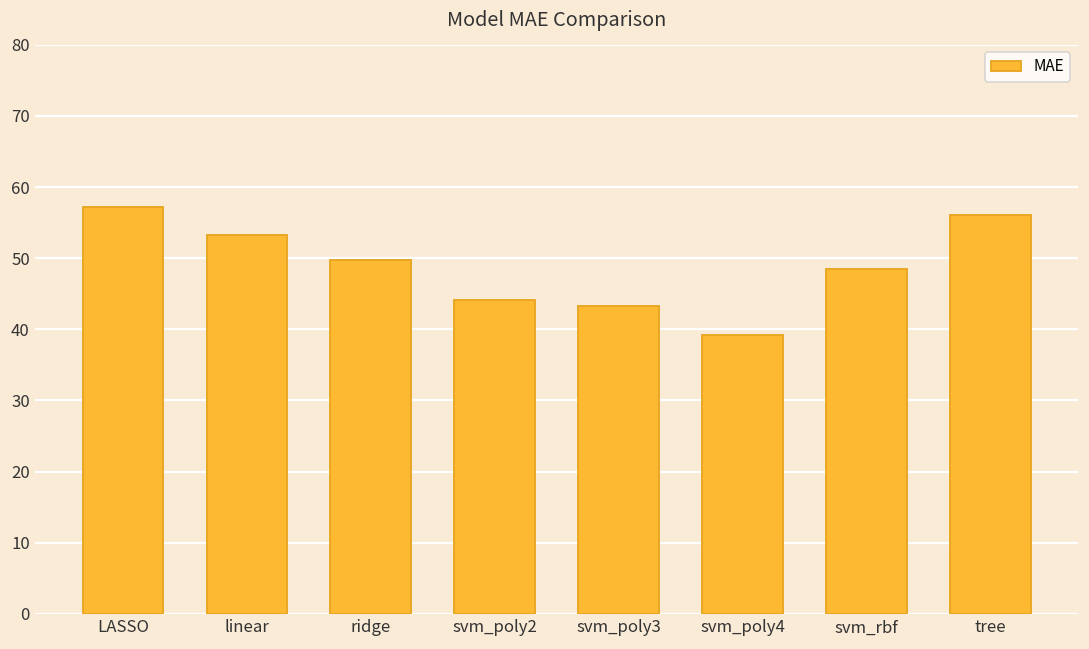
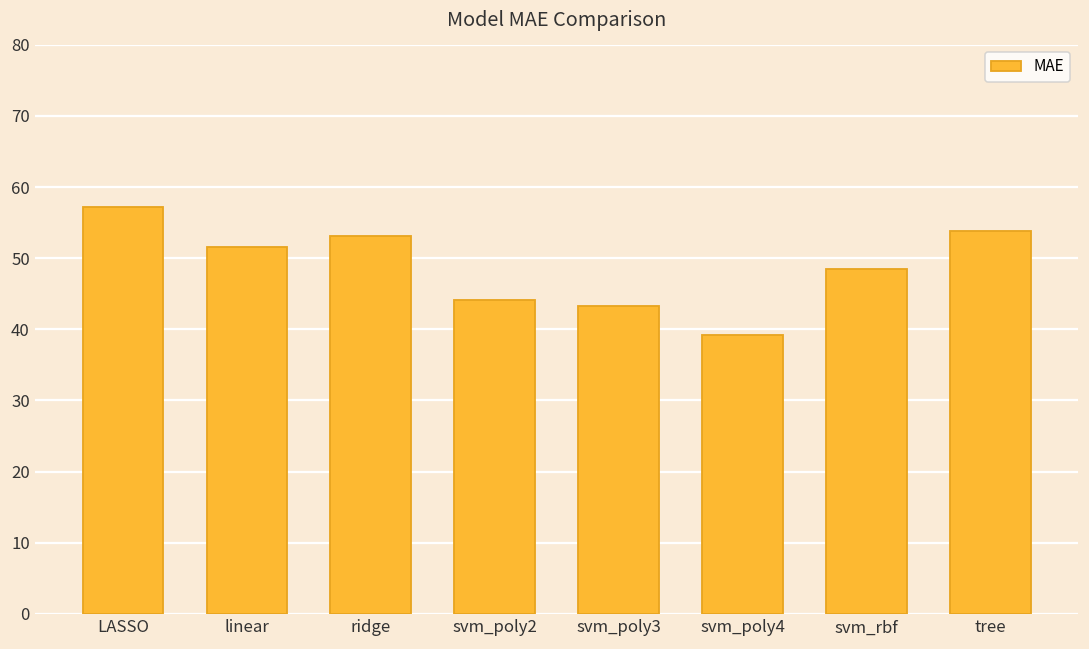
  {
    "LASSO": 57,
-   "linear": 53,
-   "ridge": 50,
+   "linear": 52,
+   "ridge": 53,
    "svm_poly2": 44,
    "svm_poly3": 43,
    "svm_poly4": 39,
    "svm_rbf": 48,
-   "tree": 56
+   "tree": 54
  }
